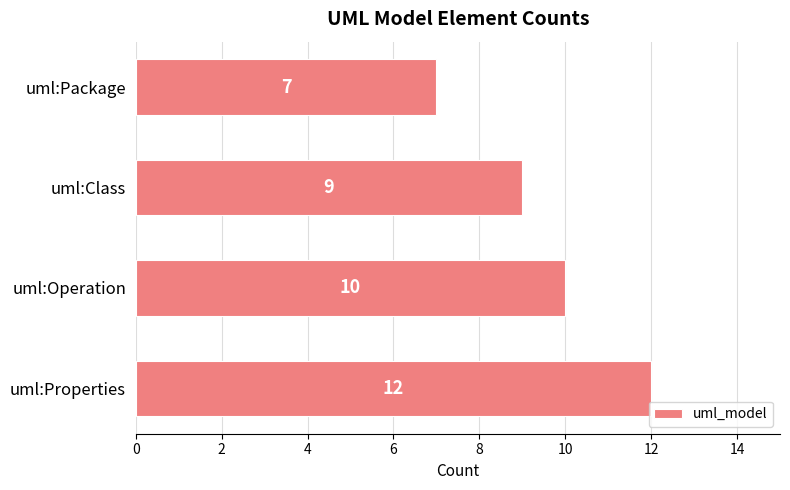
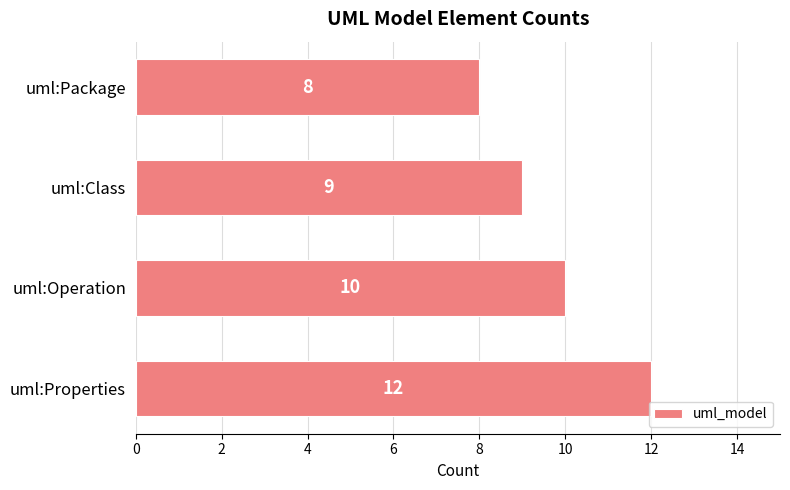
  {
-   "uml:Package": 7,
+   "uml:Package": 8,
    "uml:Class": 9,
    "uml:Operation": 10,
    "uml:Properties": 12
  }
